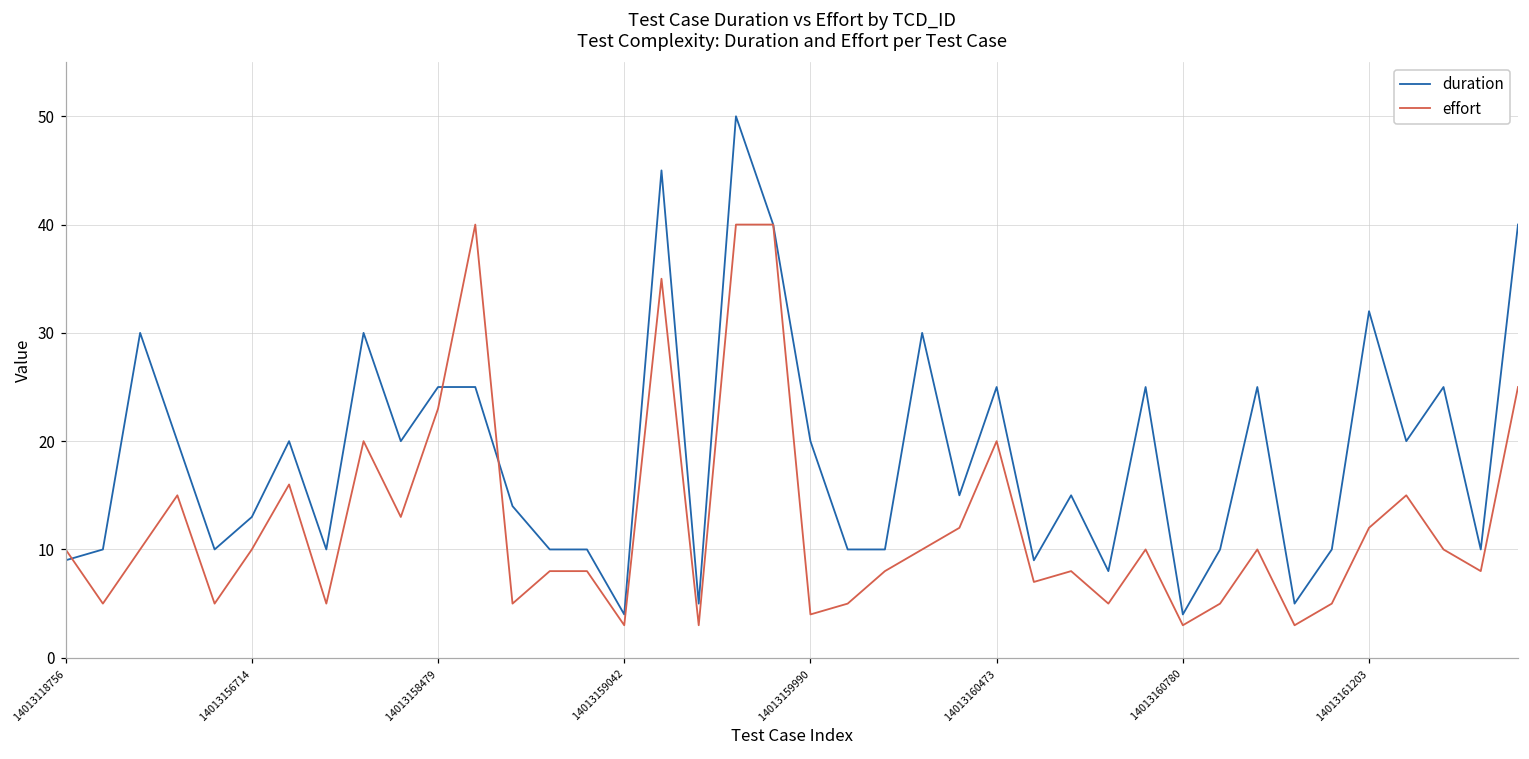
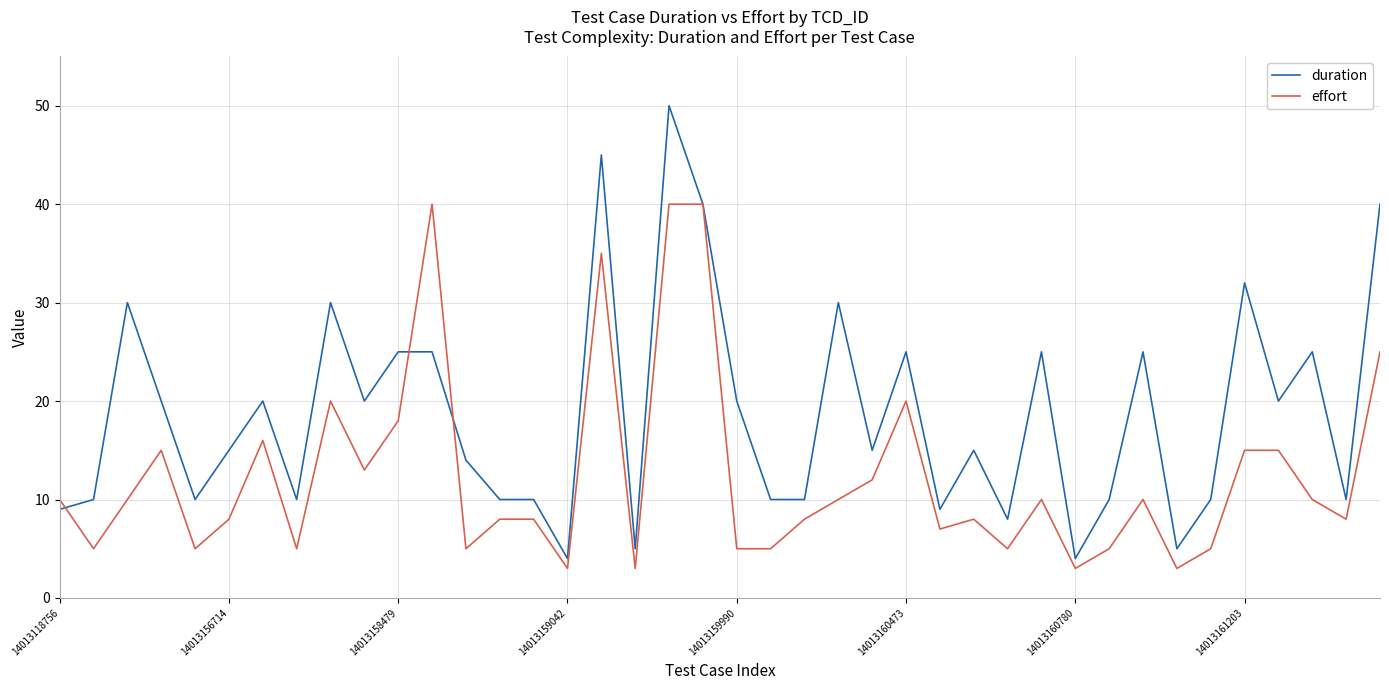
  {
    "duration": {
      "14013118756": 9,
-     "14013156714": 13,
+     "14013156714": 15,
      "14013158479": 25,
      "14013159042": 4,
      "14013159990": 20,
      "14013160473": 25,
      "14013160780": 4,
      "14013161203": 32
    },
    "effort": {
      "14013118756": 10,
-     "14013156714": 10,
-     "14013158479": 23,
+     "14013156714": 8,
+     "14013158479": 18,
      "14013159042": 3,
-     "14013159990": 4,
+     "14013159990": 5,
      "14013160473": 20,
      "14013160780": 3,
-     "14013161203": 12
+     "14013161203": 15
    }
  }
